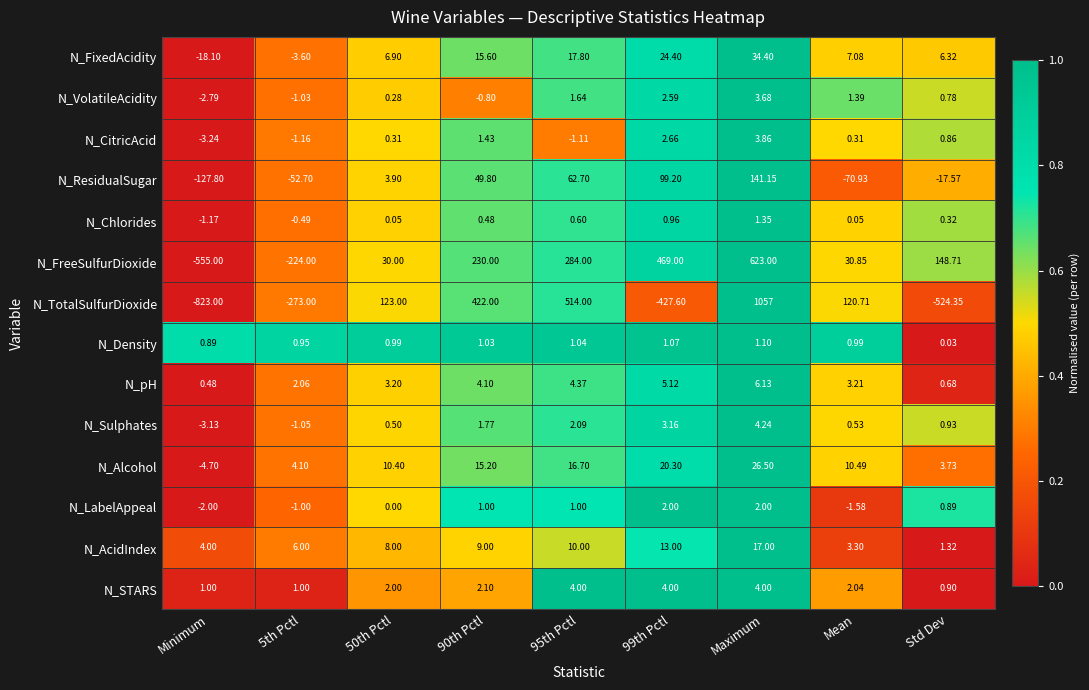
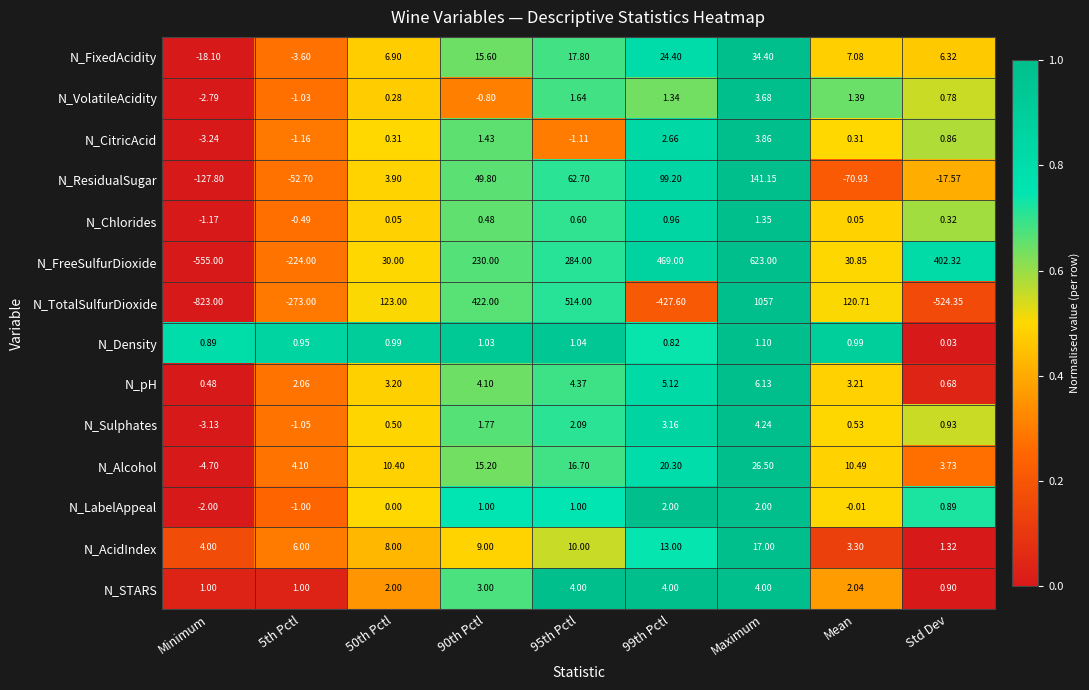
  {
    "N_FixedAcidity": {
      "Minimum": -18.10,
      "5th Pctl": -3.60,
      "50th Pctl": 6.90,
      "90th Pctl": 15.60,
      "95th Pctl": 17.80,
      "99th Pctl": 24.40,
      "Maximum": 34.40,
      "Mean": 7.08,
      "Std Dev": 6.32
    },
    "N_VolatileAcidity": {
      "Minimum": -2.79,
      "5th Pctl": -1.03,
      "50th Pctl": 0.28,
      "90th Pctl": -0.80,
      "95th Pctl": 1.64,
-     "99th Pctl": 2.59,
+     "99th Pctl": 1.34,
      "Maximum": 3.68,
      "Mean": 1.39,
      "Std Dev": 0.78
    },
    "N_CitricAcid": {
      "Minimum": -3.24,
      "5th Pctl": -1.16,
      "50th Pctl": 0.31,
      "90th Pctl": 1.43,
      "95th Pctl": -1.11,
      "99th Pctl": 2.66,
      "Maximum": 3.86,
      "Mean": 0.31,
      "Std Dev": 0.86
    },
    "N_ResidualSugar": {
      "Minimum": -127.80,
      "5th Pctl": -52.70,
      "50th Pctl": 3.90,
      "90th Pctl": 49.80,
      "95th Pctl": 62.70,
      "99th Pctl": 99.20,
      "Maximum": 141.15,
      "Mean": -70.93,
      "Std Dev": -17.57
    },
    "N_Chlorides": {
      "Minimum": -1.17,
      "5th Pctl": -0.49,
      "50th Pctl": 0.05,
      "90th Pctl": 0.48,
      "95th Pctl": 0.60,
      "99th Pctl": 0.96,
      "Maximum": 1.35,
      "Mean": 0.05,
      "Std Dev": 0.32
    },
    "N_FreeSulfurDioxide": {
      "Minimum": -555.00,
      "5th Pctl": -224.00,
      "50th Pctl": 30.00,
      "90th Pctl": 230.00,
      "95th Pctl": 284.00,
      "99th Pctl": 469.00,
      "Maximum": 623.00,
      "Mean": 30.85,
-     "Std Dev": 148.71
+     "Std Dev": 402.32
    },
    "N_TotalSulfurDioxide": {
      "Minimum": -823.00,
      "5th Pctl": -273.00,
      "50th Pctl": 123.00,
      "90th Pctl": 422.00,
      "95th Pctl": 514.00,
      "99th Pctl": -427.60,
      "Maximum": 1057,
      "Mean": 120.71,
      "Std Dev": -524.35
    },
    "N_Density": {
      "Minimum": 0.89,
      "5th Pctl": 0.95,
      "50th Pctl": 0.99,
      "90th Pctl": 1.03,
      "95th Pctl": 1.04,
-     "99th Pctl": 1.07,
+     "99th Pctl": 0.82,
      "Maximum": 1.10,
      "Mean": 0.99,
      "Std Dev": 0.03
    },
    "N_pH": {
      "Minimum": 0.48,
      "5th Pctl": 2.06,
      "50th Pctl": 3.20,
      "90th Pctl": 4.10,
      "95th Pctl": 4.37,
      "99th Pctl": 5.12,
      "Maximum": 6.13,
      "Mean": 3.21,
      "Std Dev": 0.68
    },
    "N_Sulphates": {
      "Minimum": -3.13,
      "5th Pctl": -1.05,
      "50th Pctl": 0.50,
      "90th Pctl": 1.77,
      "95th Pctl": 2.09,
      "99th Pctl": 3.16,
      "Maximum": 4.24,
      "Mean": 0.53,
      "Std Dev": 0.93
    },
    "N_Alcohol": {
      "Minimum": -4.70,
      "5th Pctl": 4.10,
      "50th Pctl": 10.40,
      "90th Pctl": 15.20,
      "95th Pctl": 16.70,
      "99th Pctl": 20.30,
      "Maximum": 26.50,
      "Mean": 10.49,
      "Std Dev": 3.73
    },
    "N_LabelAppeal": {
      "Minimum": -2.00,
      "5th Pctl": -1.00,
      "50th Pctl": 0.00,
      "90th Pctl": 1.00,
      "95th Pctl": 1.00,
      "99th Pctl": 2.00,
      "Maximum": 2.00,
-     "Mean": -1.58,
+     "Mean": -0.01,
      "Std Dev": 0.89
    },
    "N_AcidIndex": {
      "Minimum": 4.00,
      "5th Pctl": 6.00,
      "50th Pctl": 8.00,
      "90th Pctl": 9.00,
      "95th Pctl": 10.00,
      "99th Pctl": 13.00,
      "Maximum": 17.00,
      "Mean": 3.30,
      "Std Dev": 1.32
    },
    "N_STARS": {
      "Minimum": 1.00,
      "5th Pctl": 1.00,
      "50th Pctl": 2.00,
-     "90th Pctl": 2.10,
+     "90th Pctl": 3.00,
      "95th Pctl": 4.00,
      "99th Pctl": 4.00,
      "Maximum": 4.00,
      "Mean": 2.04,
      "Std Dev": 0.90
    }
  }
